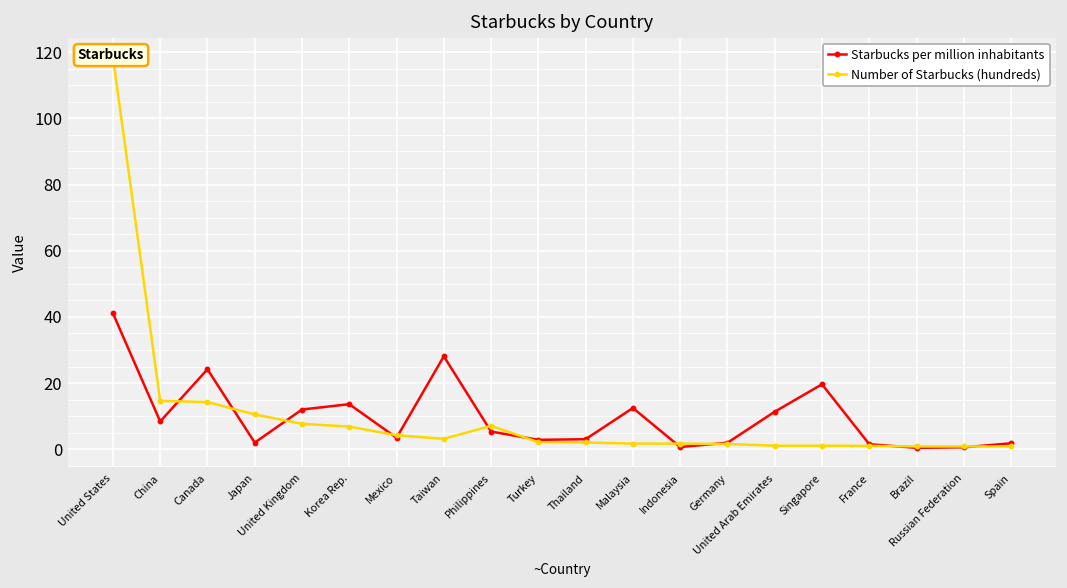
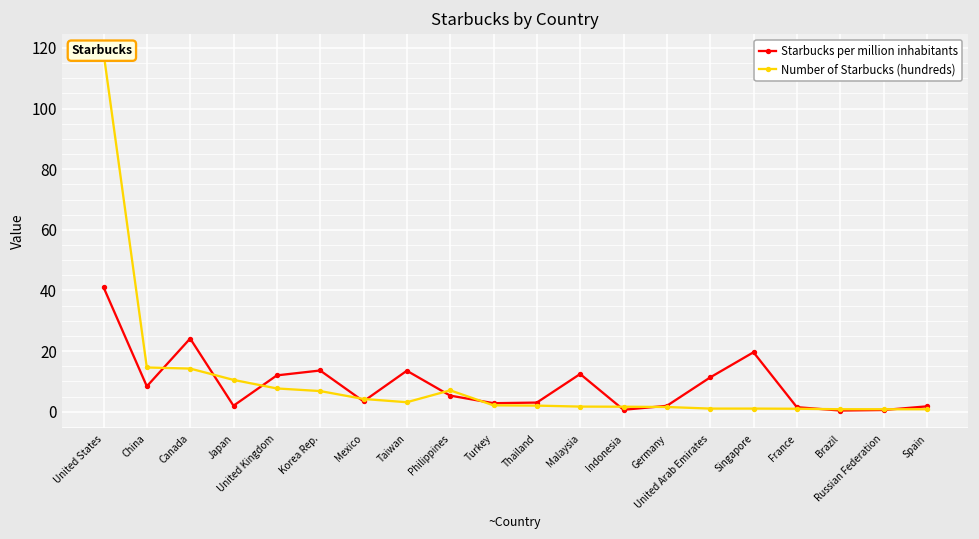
  {
    "Starbucks per million inhabitants": {
      "United States": 41,
      "China": 8,
      "Canada": 24,
      "Japan": 2,
      "United Kingdom": 12,
      "Korea Rep.": 14,
-     "Taiwan": 28,
+     "Taiwan": 14,
      "Philippines": 5,
      "Thailand": 3,
      "Malaysia": 12,
      "Indonesia": 1,
      "United Arab Emirates": 11,
      "Singapore": 20,
      "Spain": 2
    },
    "Number of Starbucks (hundreds)": {
      "China": 15,
      "Canada": 14,
      "Japan": 11,
      "United Kingdom": 8,
      "Korea Rep.": 7,
      "Taiwan": 3,
      "Philippines": 7,
      "Thailand": 2,
      "Malaysia": 2,
      "Indonesia": 2,
      "United Arab Emirates": 1,
      "Singapore": 1,
      "Spain": 1
    }
  }
